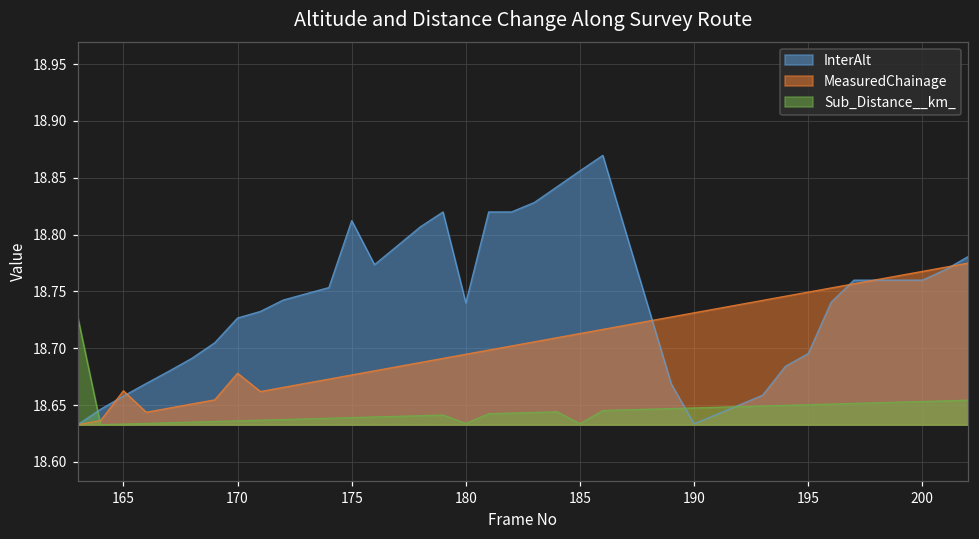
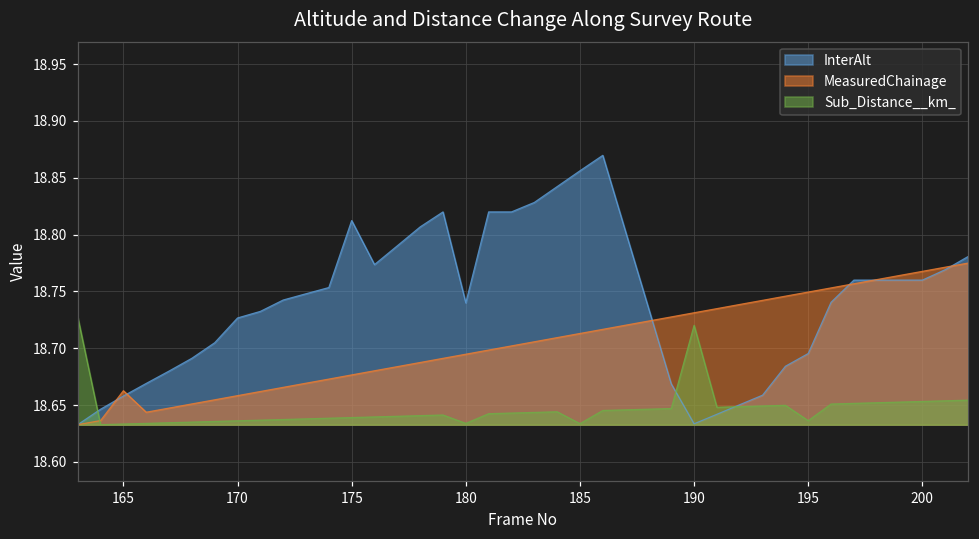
  {
    "InterAlt": {
      "165": 18.658,
      "170": 18.727,
      "175": 18.812,
      "180": 18.740,
      "185": 18.856,
      "190": 18.634,
      "195": 18.695,
      "200": 18.760
    },
    "MeasuredChainage": {
      "165": 18.663,
-     "170": 18.678,
+     "170": 18.658,
      "175": 18.677,
      "180": 18.695,
      "185": 18.713,
      "190": 18.731,
      "195": 18.750,
      "200": 18.768
    },
    "Sub_Distance__km_": {
      "165": 18.633,
      "170": 18.636,
      "175": 18.639,
      "180": 18.634,
      "185": 18.634,
-     "190": 18.648,
-     "195": 18.650,
+     "190": 18.720,
+     "195": 18.636,
      "200": 18.653
    }
  }
